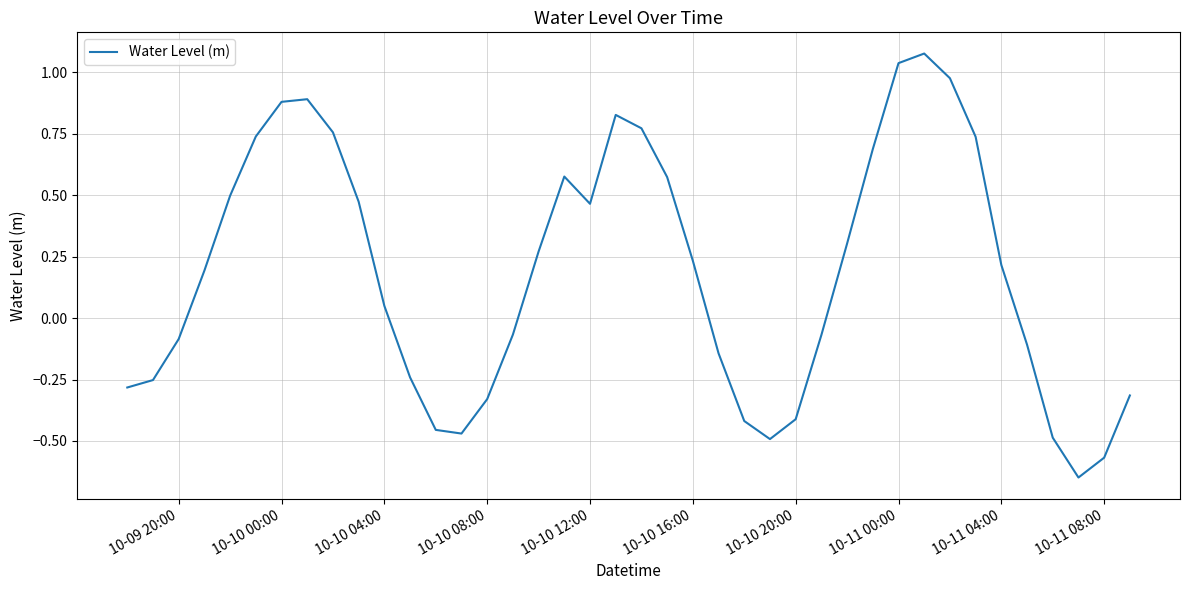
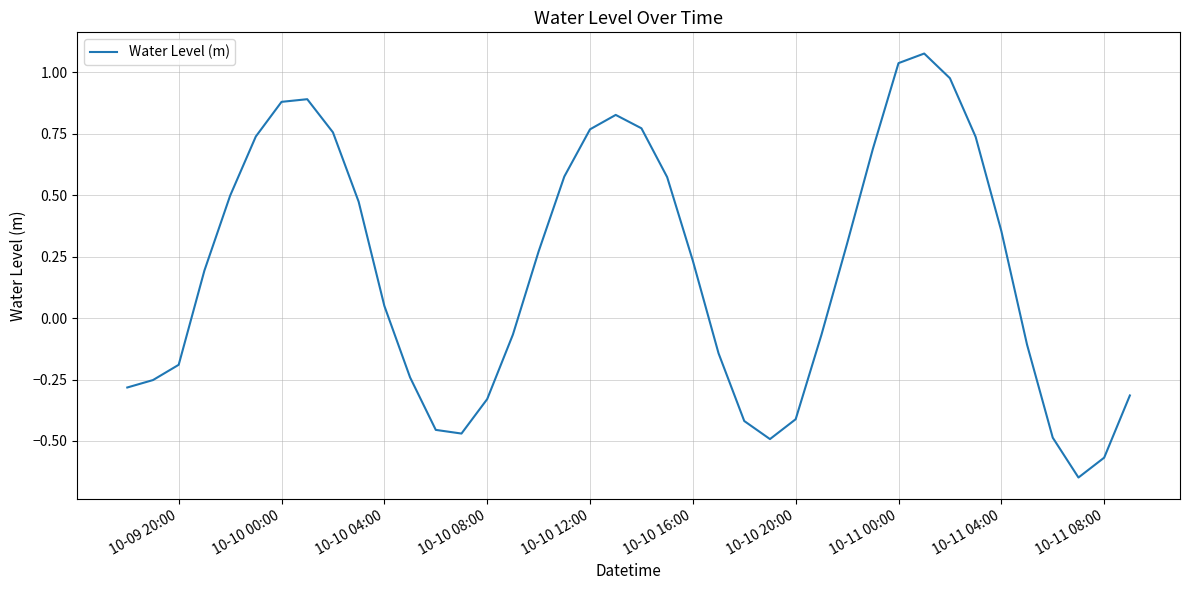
  {
-   "10-09 20:00": -0.09,
+   "10-09 20:00": -0.19,
    "10-10 00:00": 0.88,
    "10-10 04:00": 0.05,
    "10-10 08:00": -0.33,
-   "10-10 12:00": 0.46,
+   "10-10 12:00": 0.77,
    "10-10 16:00": 0.23,
    "10-10 20:00": -0.41,
    "10-11 00:00": 1.04,
-   "10-11 04:00": 0.22,
+   "10-11 04:00": 0.35,
    "10-11 08:00": -0.57
  }
